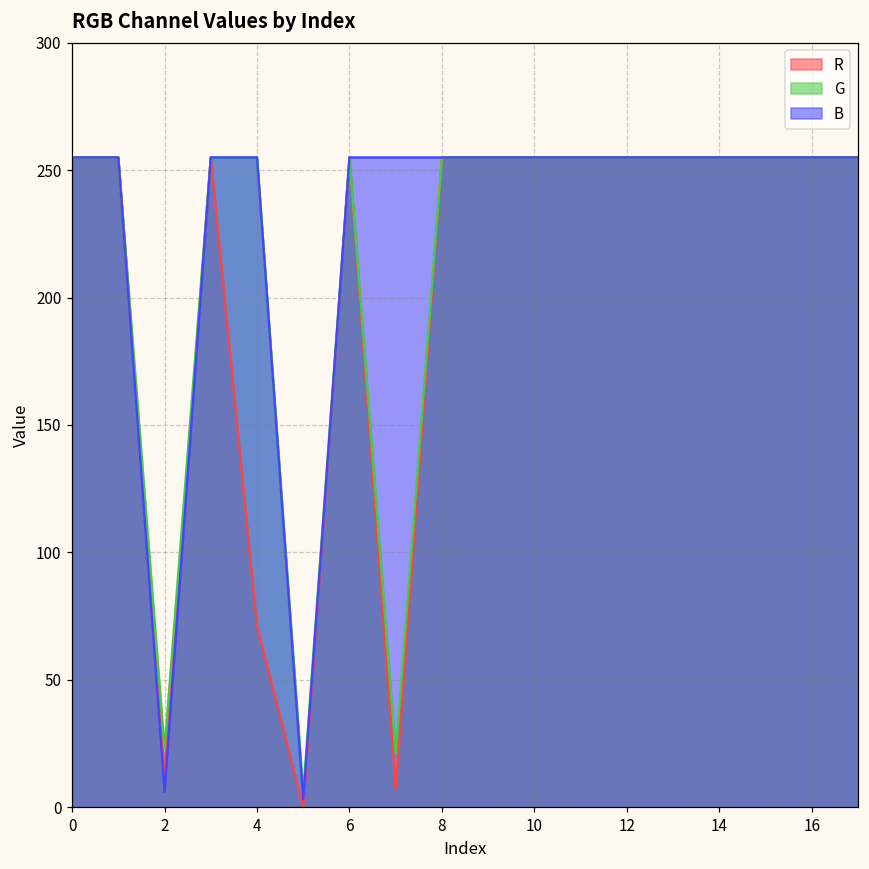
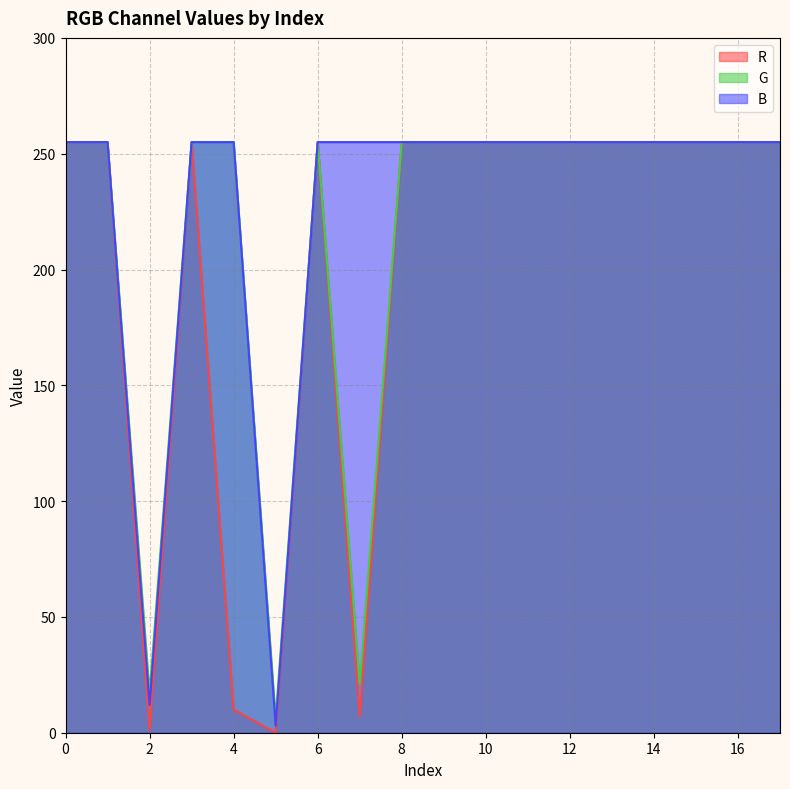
  {
    "R": {
-     "2": 14,
-     "4": 71
+     "2": 1,
+     "4": 10
    },
    "G": {
-     "2": 23
+     "2": 17
    },
    "B": {
-     "2": 6
+     "2": 12
    }
  }
